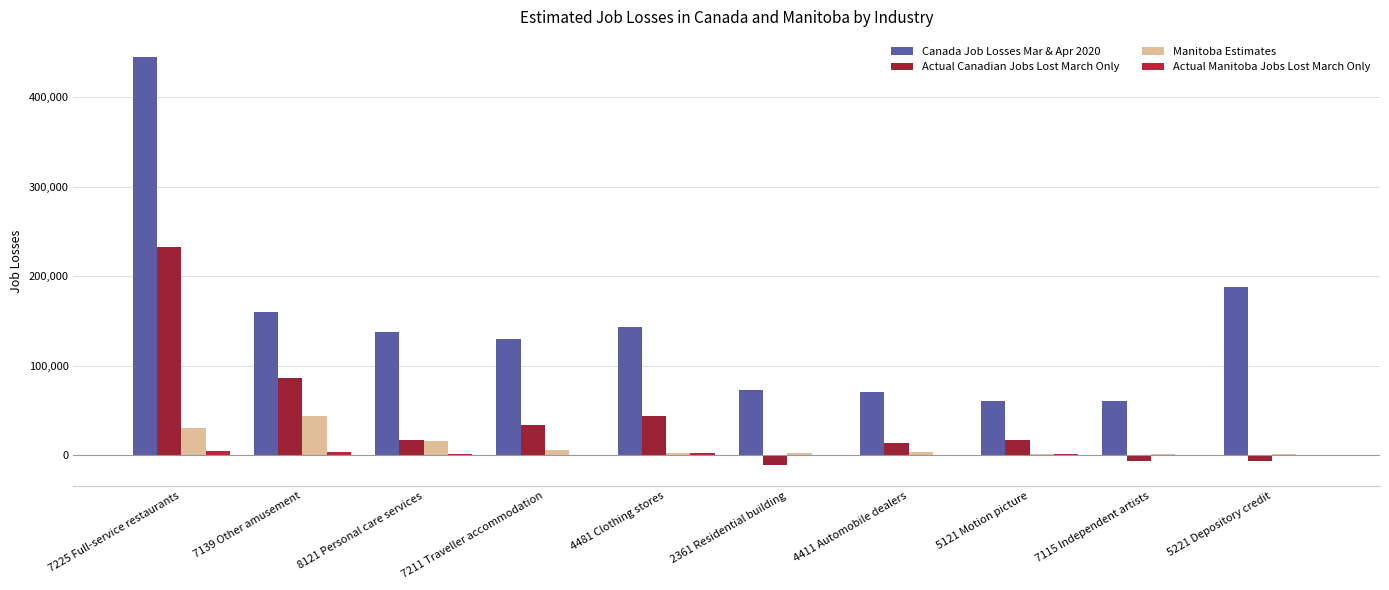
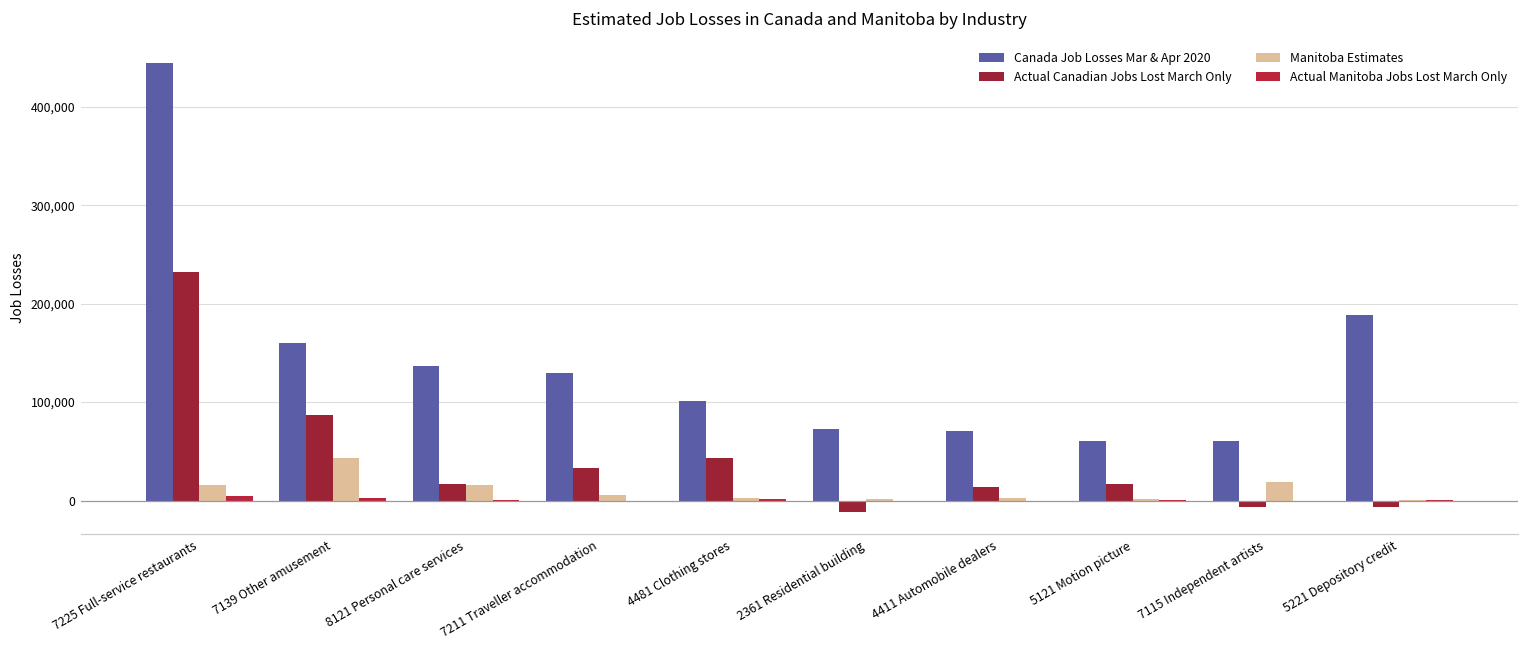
  {
    "Canada Job Losses Mar & Apr 2020": {
      "7225 Full-service restaurants": "440,000",
      "7139 Other amusement": "160,000",
      "8121 Personal care services": "140,000",
      "7211 Traveller accommodation": "130,000",
-     "4481 Clothing stores": "140,000",
+     "4481 Clothing stores": "100,000",
      "2361 Residential building": "70,000",
      "4411 Automobile dealers": "70,000",
      "5121 Motion picture": "60,000",
      "7115 Independent artists": "60,000",
      "5221 Depository credit": "190,000"
    },
    "Manitoba Estimates": {
-     "7225 Full-service restaurants": "30,000",
+     "7225 Full-service restaurants": "20,000",
      "7139 Other amusement": "40,000",
      "8121 Personal care services": "20,000",
      "7211 Traveller accommodation": "10,000",
      "4411 Automobile dealers": "0",
-     "7115 Independent artists": "0"
+     "7115 Independent artists": "20,000"
    }
  }
